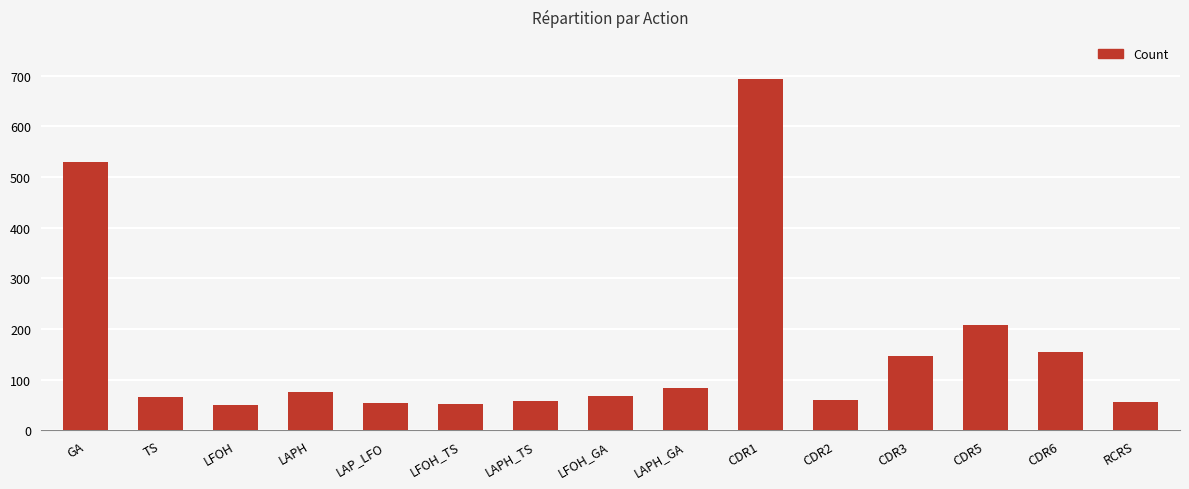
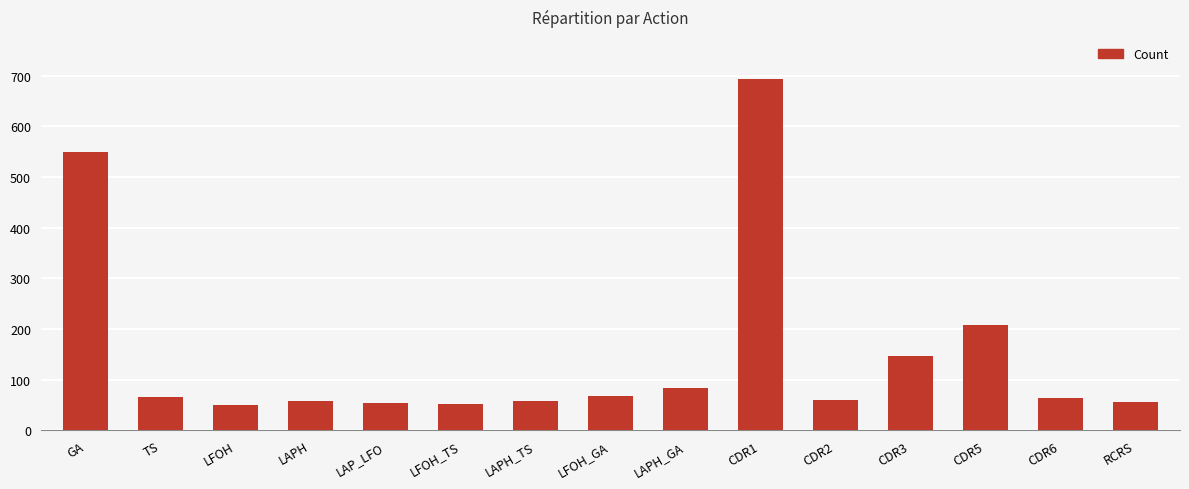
  {
-   "GA": 530,
+   "GA": 550,
    "TS": 70,
    "LFOH": 50,
-   "LAPH": 80,
+   "LAPH": 60,
    "LAP_LFO": 60,
    "LFOH_TS": 50,
    "LAPH_TS": 60,
    "LFOH_GA": 70,
    "LAPH_GA": 80,
    "CDR1": 690,
    "CDR2": 60,
    "CDR3": 150,
    "CDR5": 210,
-   "CDR6": 150,
+   "CDR6": 60,
    "RCRS": 60
  }
